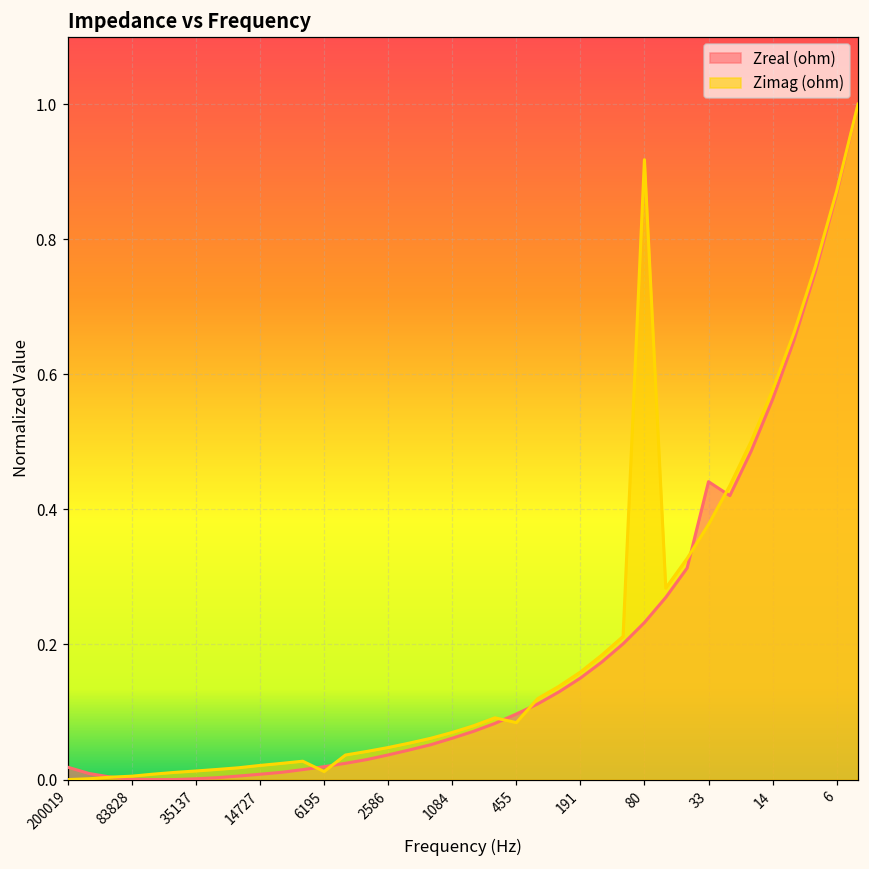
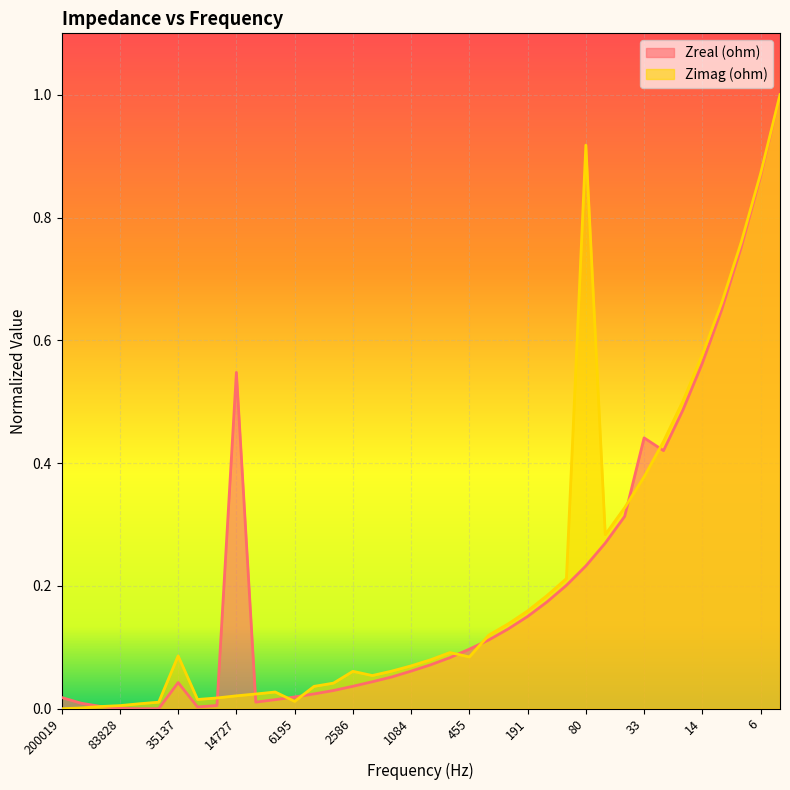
  {
    "Zreal (ohm)": {
      "200019": 0.02,
      "83828": 0.00,
-     "35137": 0.00,
-     "14727": 0.01,
+     "35137": 0.04,
+     "14727": 0.55,
      "6195": 0.02,
      "2586": 0.04,
      "1084": 0.06,
      "455": 0.10,
      "191": 0.15,
      "80": 0.23,
      "33": 0.44,
      "6": 0.87
    },
    "Zimag (ohm)": {
      "200019": 0.00,
      "83828": 0.01,
-     "35137": 0.01,
+     "35137": 0.09,
      "14727": 0.02,
      "6195": 0.01,
-     "2586": 0.05,
+     "2586": 0.06,
      "1084": 0.07,
      "455": 0.08,
      "191": 0.16,
      "80": 0.92,
      "33": 0.38,
      "6": 0.87
    }
  }
